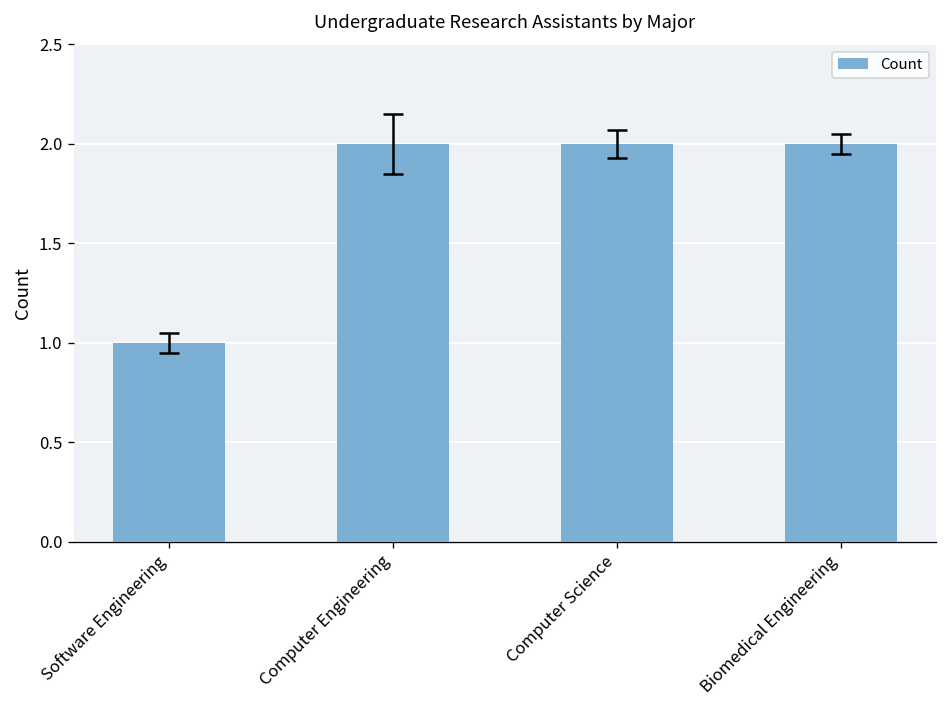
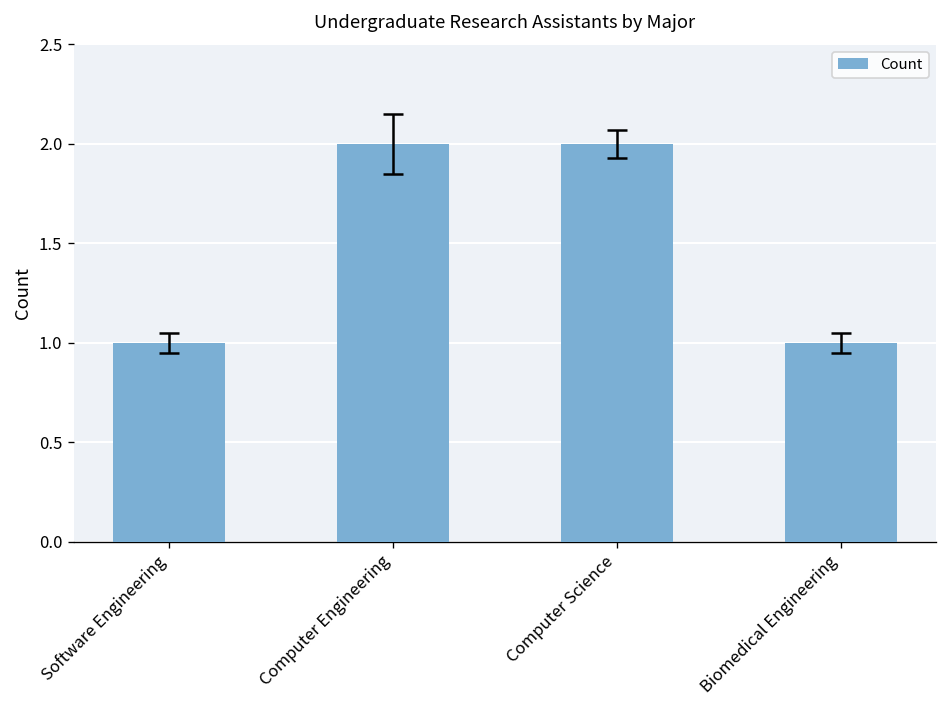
  {
    "Count": {
      "Software Engineering": 1,
      "Computer Engineering": 2,
      "Computer Science": 2,
-     "Biomedical Engineering": 2
+     "Biomedical Engineering": 1
    }
  }
